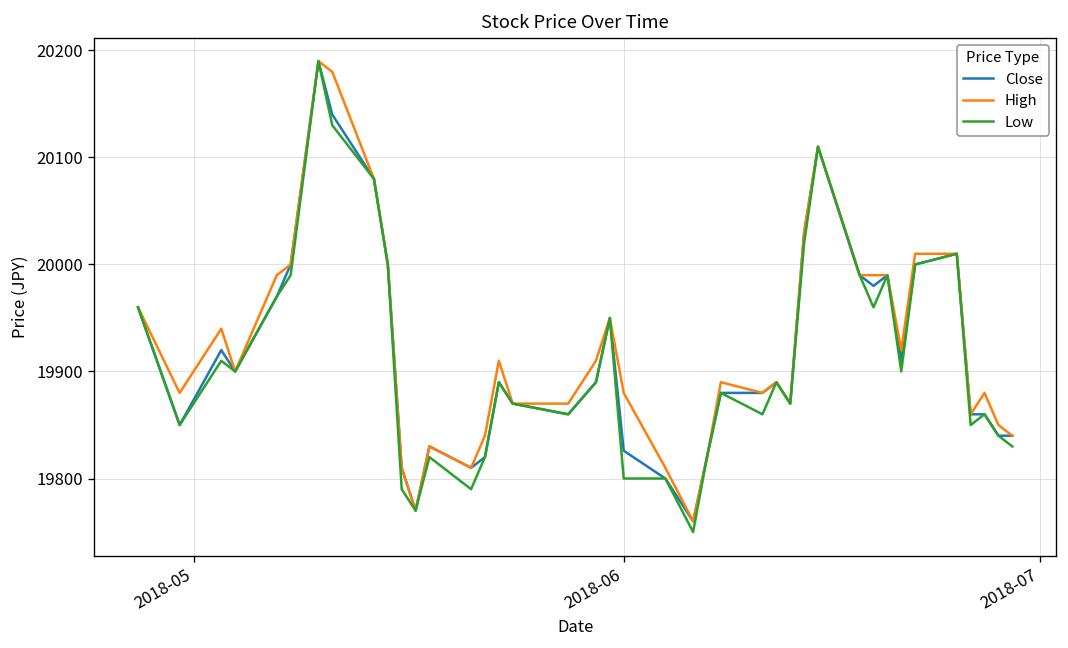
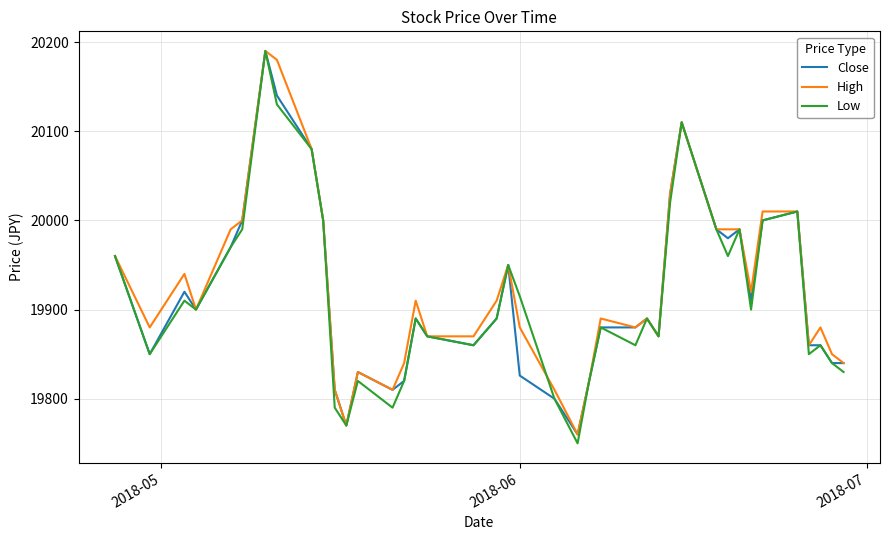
  {
    "Close": {
      "2018-06": 19830
    },
    "High": {
      "2018-06": 19880
    },
    "Low": {
-     "2018-06": 19800
+     "2018-06": 19920
    }
  }
